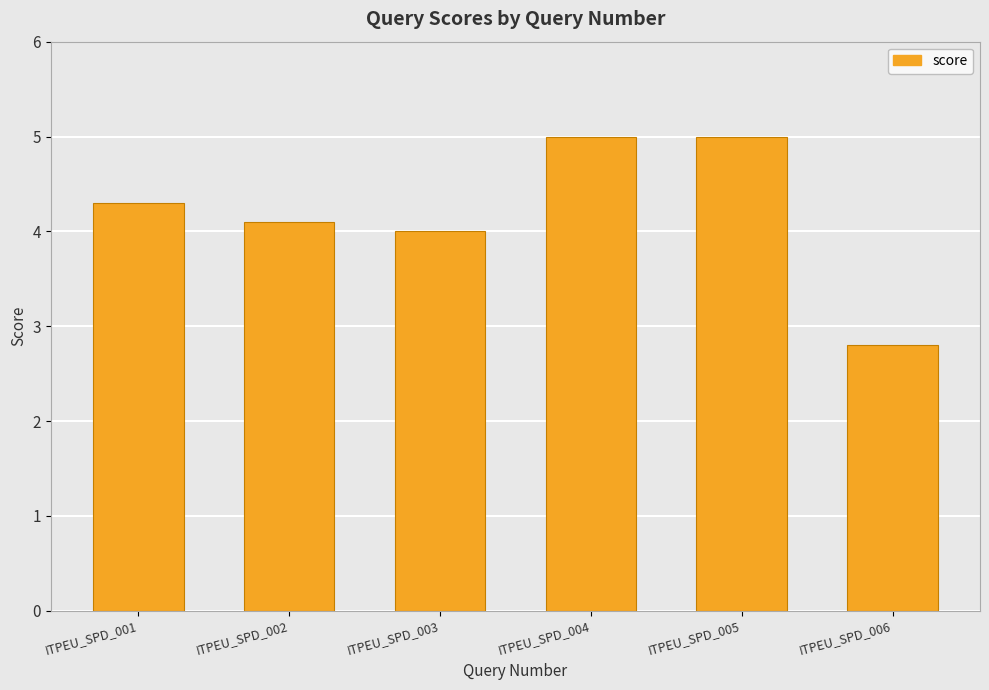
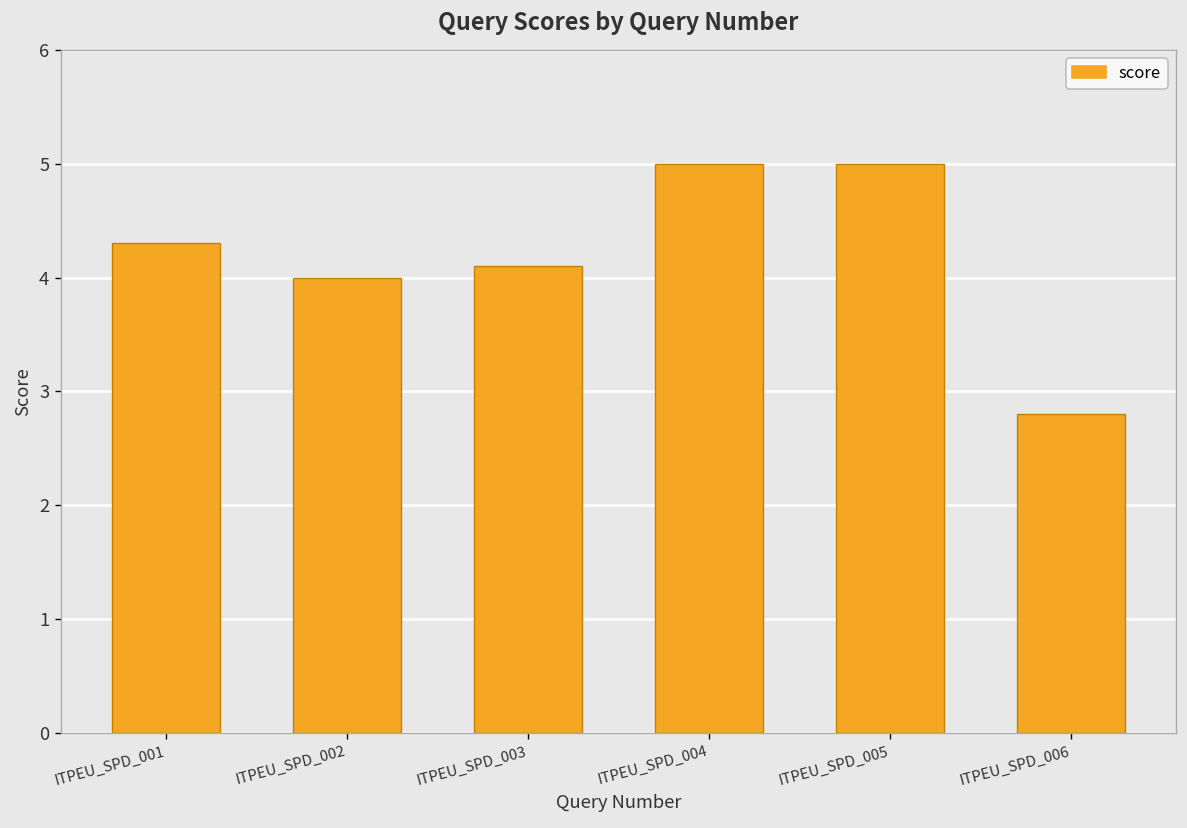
  {
    "ITPEU_SPD_001": 4.3,
-   "ITPEU_SPD_002": 4.1,
-   "ITPEU_SPD_003": 4.0,
+   "ITPEU_SPD_002": 4.0,
+   "ITPEU_SPD_003": 4.1,
    "ITPEU_SPD_004": 5.0,
    "ITPEU_SPD_005": 5.0,
    "ITPEU_SPD_006": 2.8
  }
